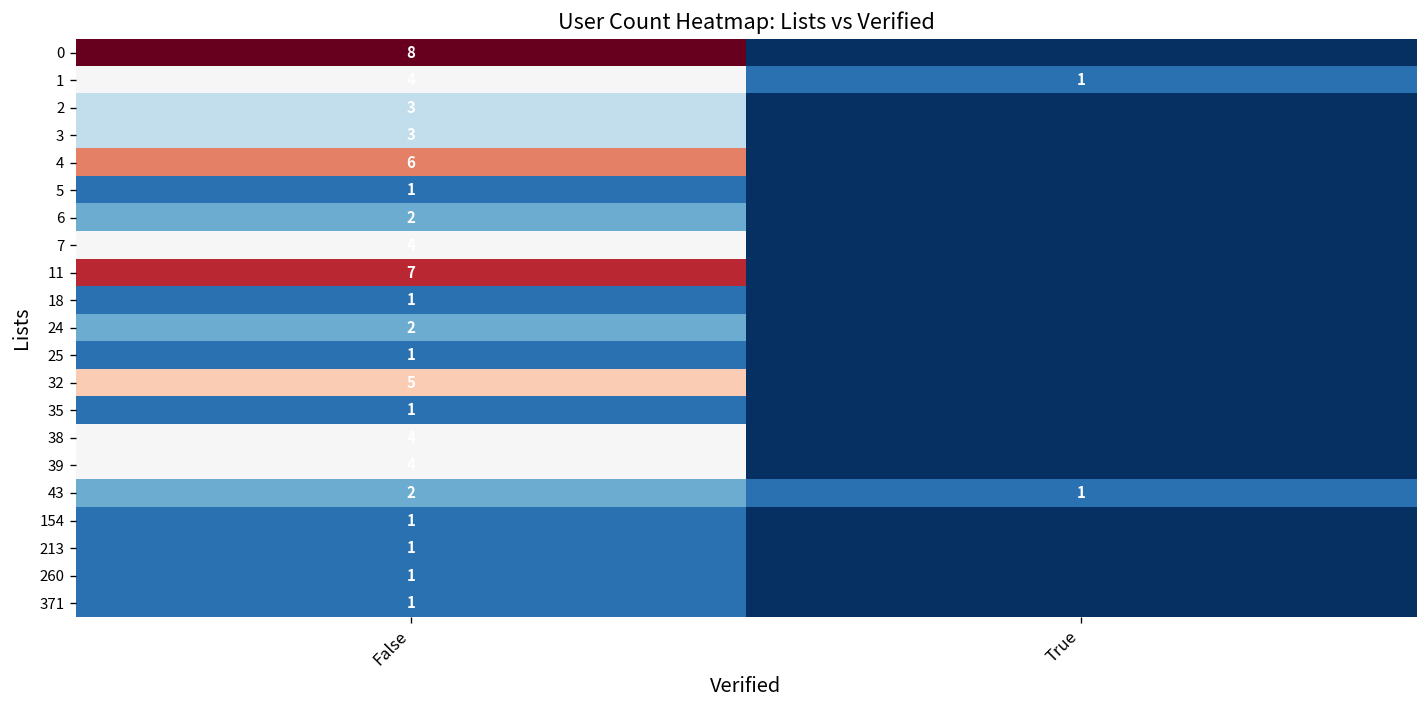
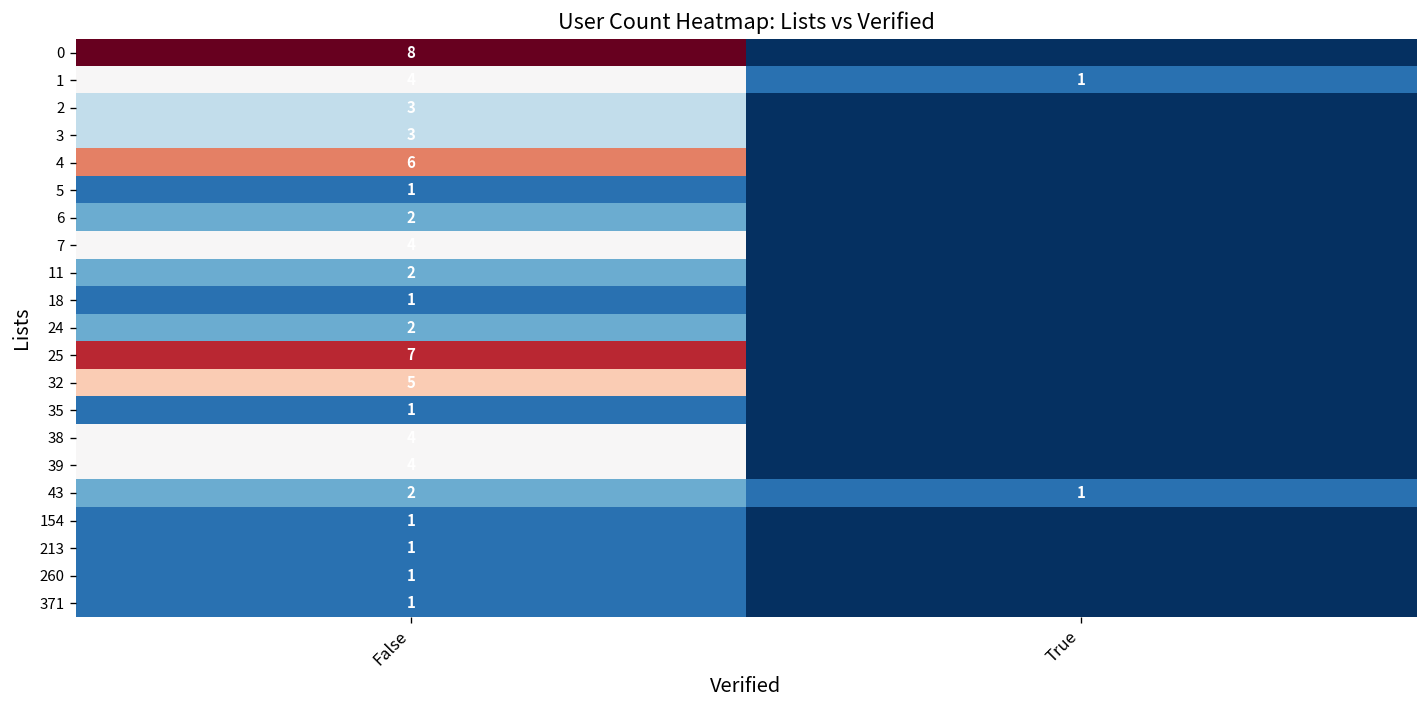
  {
    "0": {
      "False": 8
    },
    "1": {
      "True": 1
    },
    "2": {
      "False": 3
    },
    "3": {
      "False": 3
    },
    "4": {
      "False": 6
    },
    "5": {
      "False": 1
    },
    "6": {
      "False": 2
    },
    "11": {
-     "False": 7
+     "False": 2
    },
    "18": {
      "False": 1
    },
    "24": {
      "False": 2
    },
    "25": {
-     "False": 1
+     "False": 7
    },
    "32": {
      "False": 5
    },
    "35": {
      "False": 1
    },
    "43": {
      "False": 2,
      "True": 1
    },
    "154": {
      "False": 1
    },
    "213": {
      "False": 1
    },
    "260": {
      "False": 1
    },
    "371": {
      "False": 1
    }
  }
